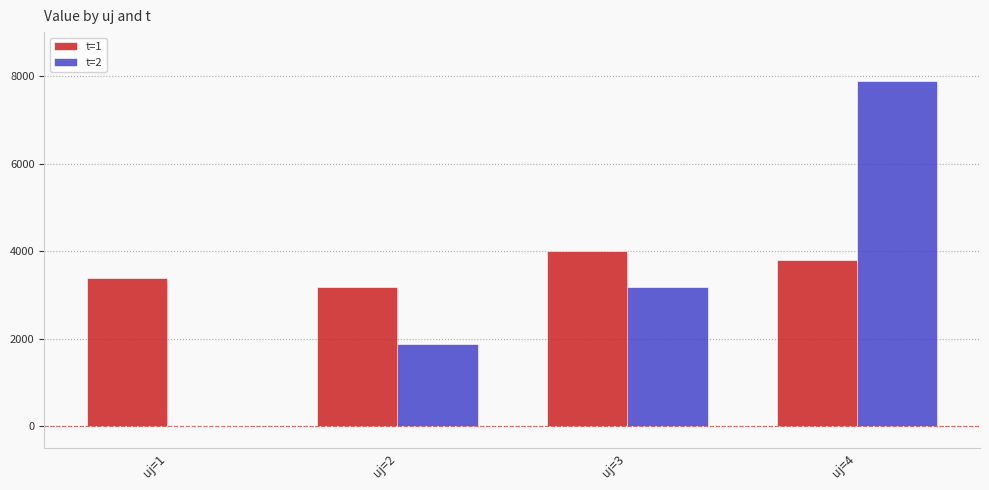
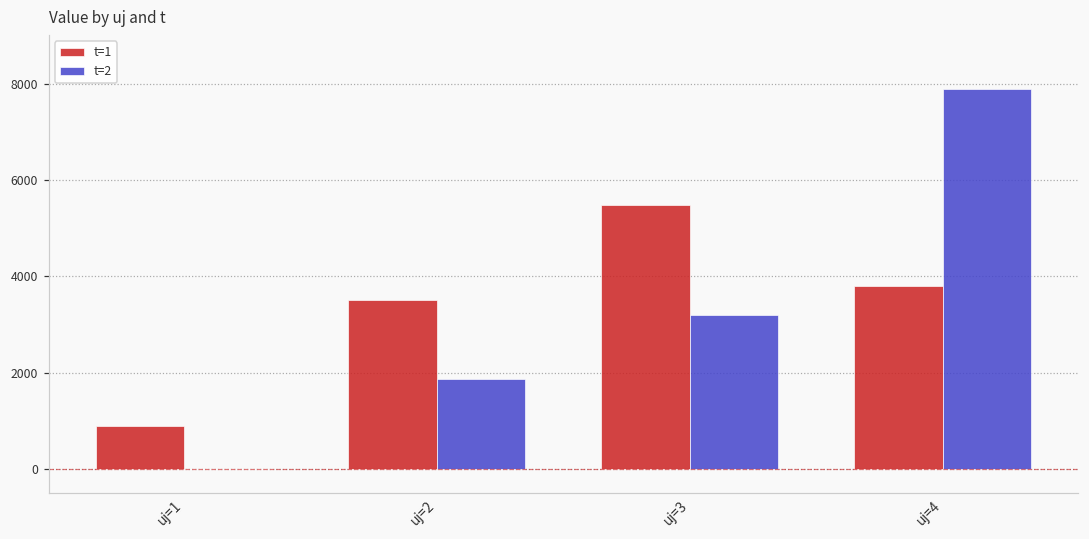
  {
    "t=1": {
-     "uj=1": 3400,
-     "uj=2": 3200,
-     "uj=3": 4000,
+     "uj=1": 900,
+     "uj=2": 3500,
+     "uj=3": 5500,
      "uj=4": 3800
    },
    "t=2": {
      "uj=1": 0,
      "uj=2": 1900,
      "uj=3": 3200,
      "uj=4": 7900
    }
  }
